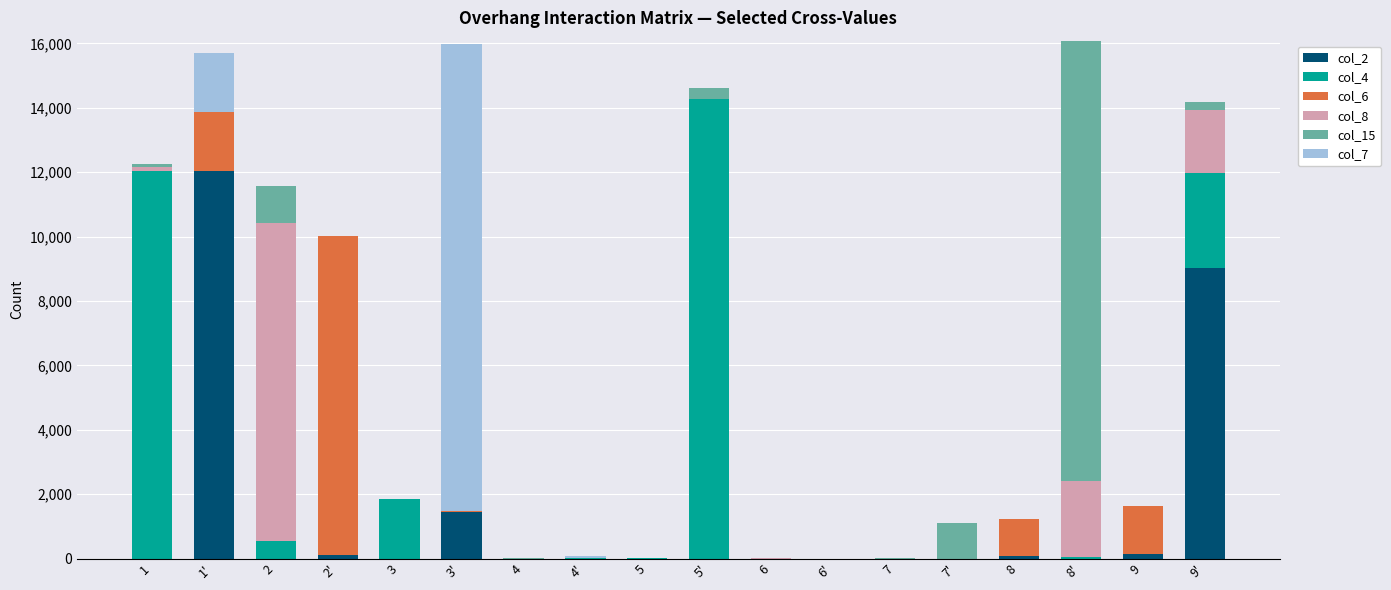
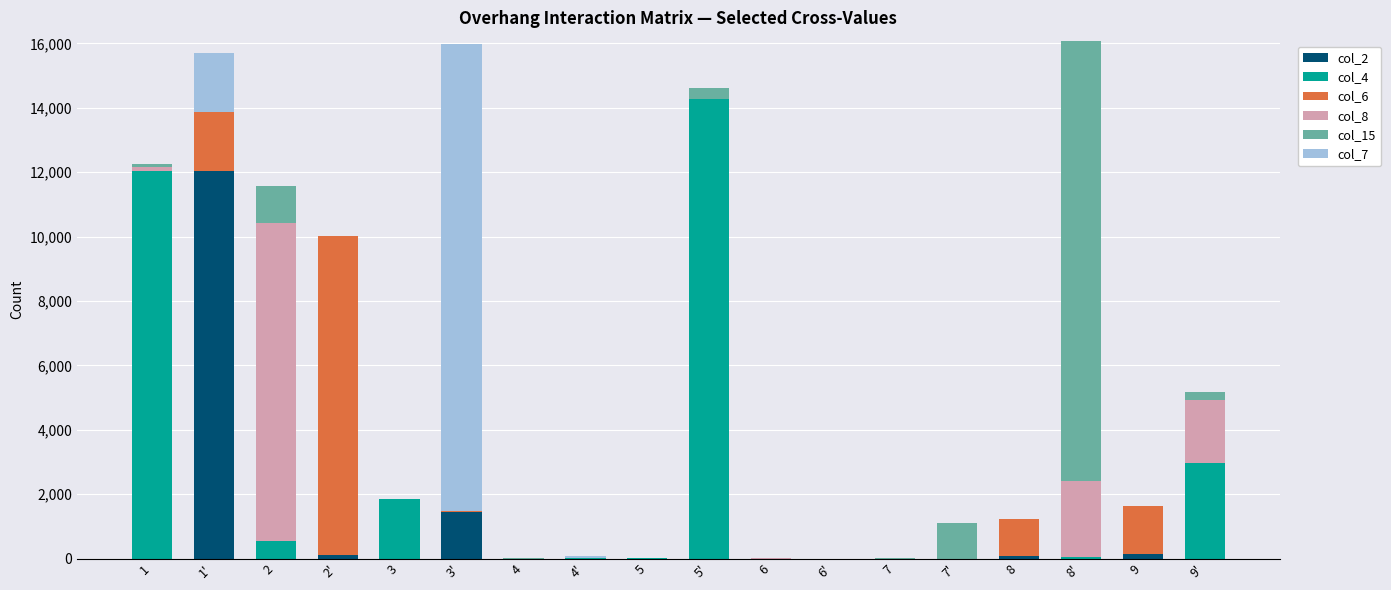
  {
    "col_2": {
      "1": "0",
      "1'": "12,000",
      "2": "0",
      "2'": "100",
      "3": "0",
      "3'": "1,500",
      "4": "0",
      "4'": "0",
      "5": "0",
      "5'": "0",
      "6": "0",
      "6'": "0",
      "7": "0",
      "7'": "0",
      "8": "100",
      "8'": "0",
      "9": "100",
-     "9'": "9,000"
+     "9'": "0"
    },
    "col_6": {
      "1": "0",
      "1'": "1,800",
      "2": "0",
      "2'": "9,900",
      "3": "0",
      "4": "0",
      "5": "0",
      "5'": "0",
      "6": "0",
      "6'": "0",
      "7": "0",
      "7'": "0",
      "8": "1,100",
      "8'": "0",
      "9": "1,500",
      "9'": "0"
    },
    "col_8": {
      "1": "100",
      "1'": "0",
      "2": "9,900",
      "2'": "0",
      "3": "0",
      "3'": "0",
      "4": "0",
      "5": "0",
      "6'": "0",
      "7": "0",
      "7'": "0",
      "8": "0",
      "8'": "2,400",
      "9": "0",
      "9'": "2,000"
    },
    "col_15": {
      "1": "100",
      "1'": "0",
      "2": "1,100",
      "2'": "0",
      "3": "0",
      "3'": "0",
      "4'": "0",
      "5'": "400",
      "6": "0",
      "6'": "0",
      "7'": "1,100",
      "8": "0",
      "8'": "13,700",
      "9'": "300"
    },
    "col_7": {
      "1": "0",
      "1'": "1,800",
      "2": "0",
      "2'": "0",
      "3": "0",
      "3'": "14,500",
      "4": "0",
      "5": "0",
      "6": "0",
      "6'": "0",
      "7": "0",
      "7'": "0",
      "8": "0",
      "8'": "0",
      "9'": "0"
    }
  }
